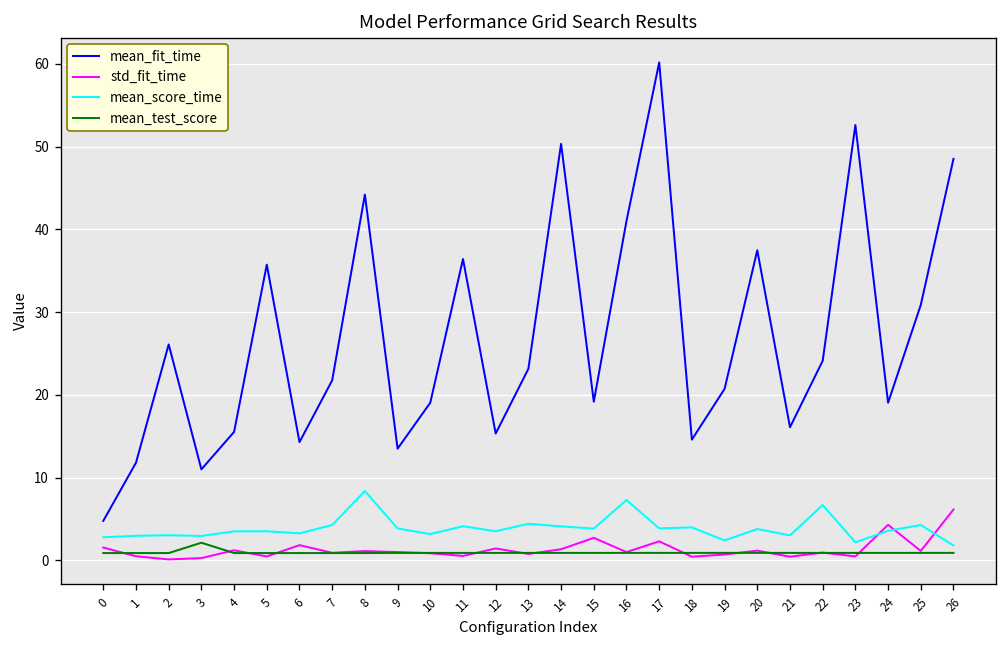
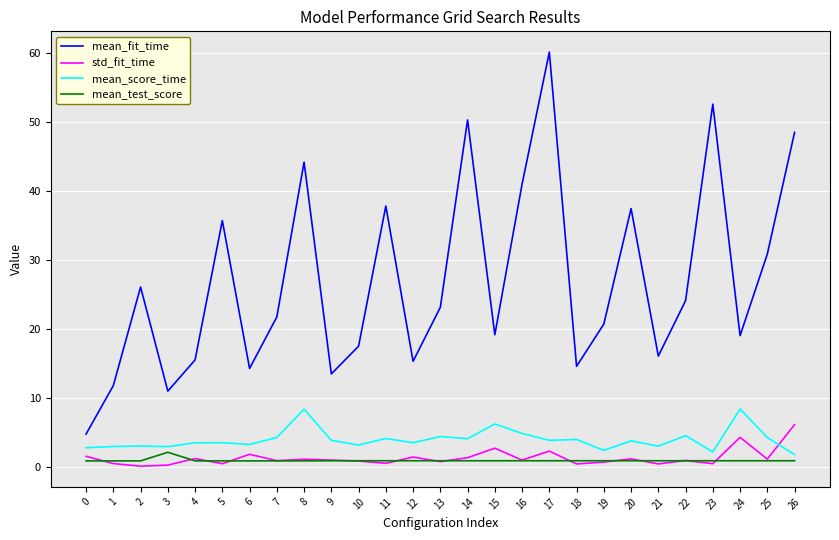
  {
    "mean_fit_time": {
      "0": 5,
      "1": 12,
      "2": 26,
      "3": 11,
      "4": 16,
      "5": 36,
      "6": 14,
      "7": 22,
      "8": 44,
      "9": 14,
-     "10": 19,
-     "11": 36,
+     "10": 18,
+     "11": 38,
      "12": 15,
      "13": 23,
      "14": 50,
      "15": 19,
      "16": 41,
      "17": 60,
      "18": 15,
      "19": 21,
      "20": 37,
      "21": 16,
      "22": 24,
      "23": 53,
      "24": 19,
      "25": 31,
      "26": 49
    },
    "std_fit_time": {
      "0": 2,
      "1": 1,
      "2": 0,
      "3": 0,
      "5": 0,
      "6": 2,
      "12": 1,
      "14": 1,
      "15": 3,
      "17": 2,
      "18": 0,
      "21": 0,
      "23": 0,
      "24": 4,
      "26": 6
    },
    "mean_score_time": {
      "0": 3,
      "1": 3,
      "2": 3,
      "3": 3,
      "4": 4,
      "5": 4,
      "6": 3,
      "7": 4,
      "8": 8,
      "9": 4,
      "10": 3,
      "11": 4,
      "12": 4,
      "13": 4,
      "14": 4,
-     "15": 4,
-     "16": 7,
+     "15": 6,
+     "16": 5,
      "17": 4,
      "18": 4,
      "19": 2,
      "20": 4,
      "21": 3,
-     "22": 7,
+     "22": 5,
      "23": 2,
-     "24": 4,
+     "24": 8,
      "25": 4,
      "26": 2
    },
    "mean_test_score": {
      "0": 1,
      "1": 1,
      "2": 1,
      "3": 2,
      "5": 1,
      "6": 1,
      "12": 1,
      "14": 1,
      "15": 1,
      "17": 1,
      "18": 1,
      "21": 1,
      "23": 1,
      "24": 1,
      "26": 1
    }
  }
